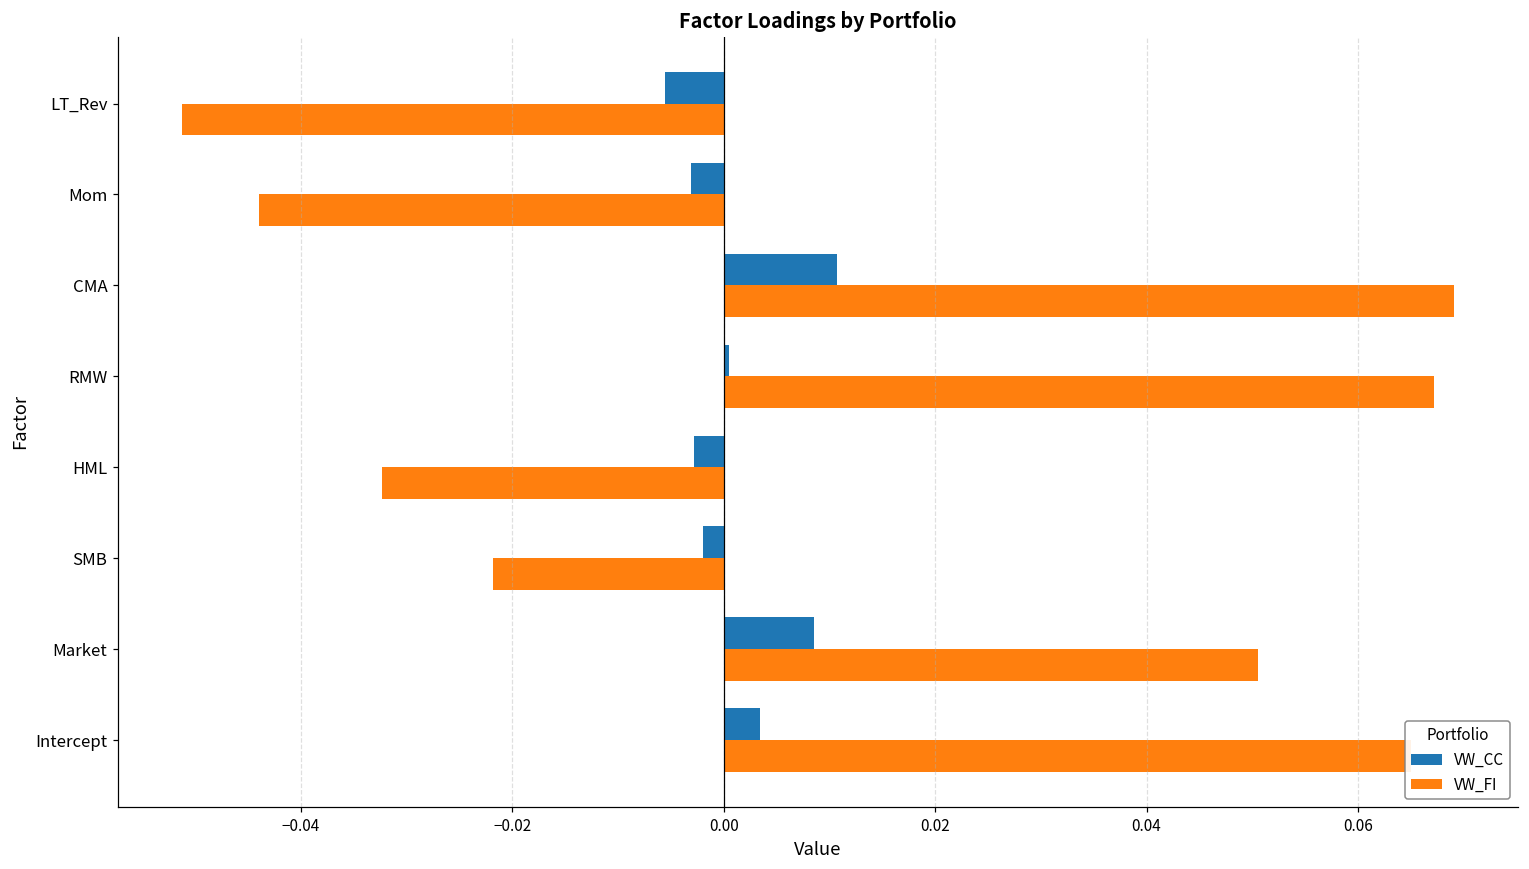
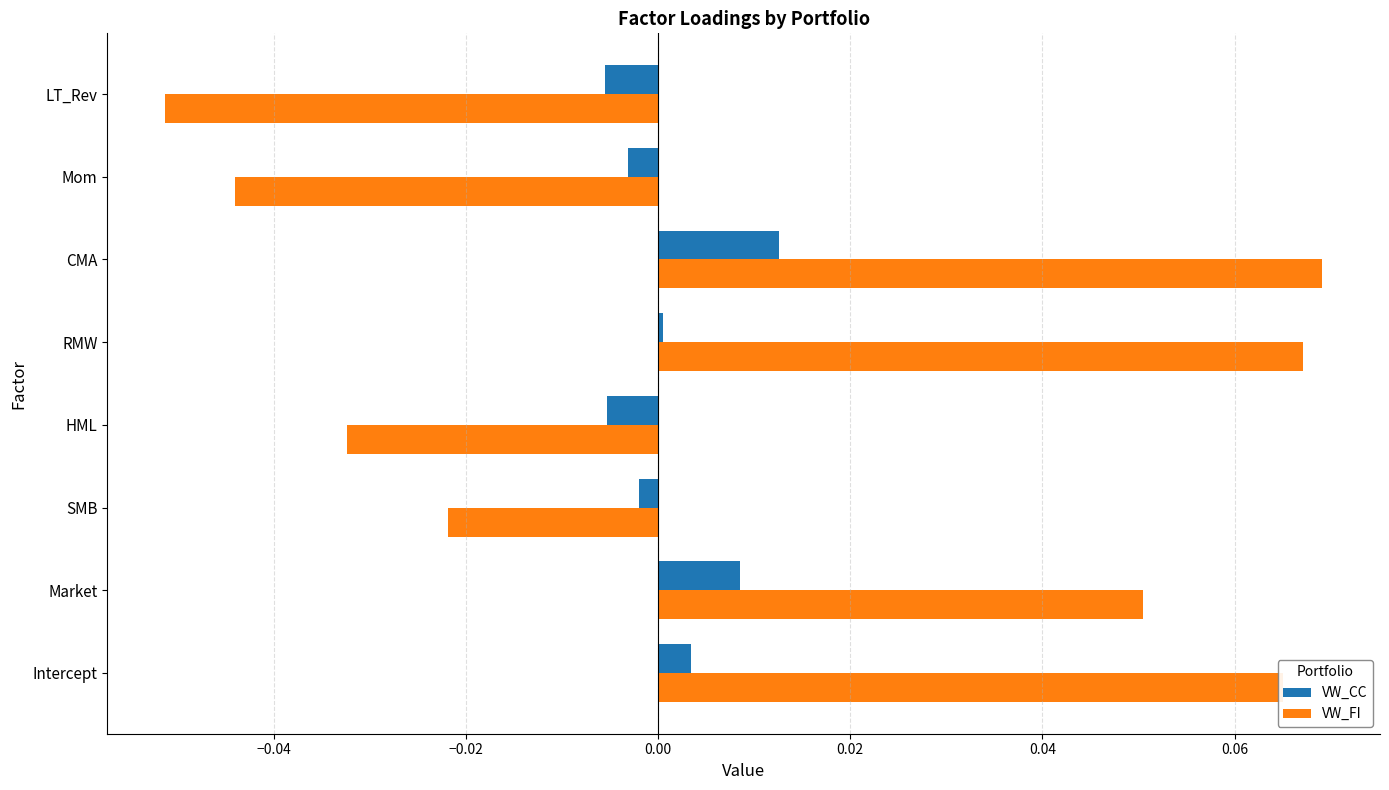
  {
    "VW_CC": {
      "LT_Rev": -0.006,
      "Mom": -0.003,
-     "CMA": 0.011,
+     "CMA": 0.013,
      "RMW": 0.000,
-     "HML": -0.003,
+     "HML": -0.005,
      "SMB": -0.002,
      "Market": 0.008,
      "Intercept": 0.003
    },
    "VW_FI": {
      "LT_Rev": -0.051,
      "Mom": -0.044,
      "CMA": 0.069,
      "RMW": 0.067,
      "HML": -0.032,
      "SMB": -0.022,
      "Market": 0.051
    }
  }
